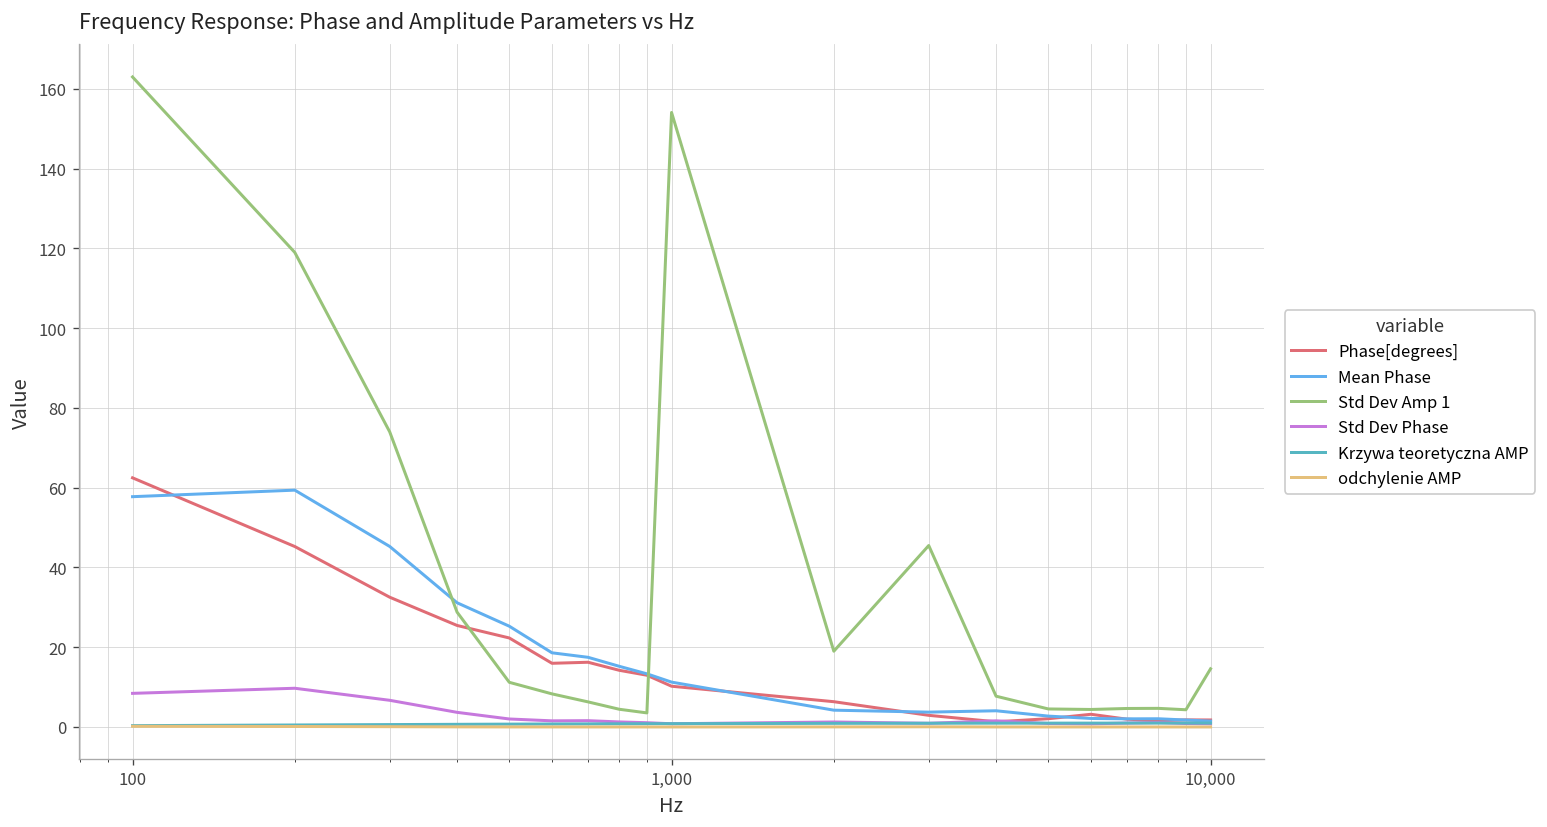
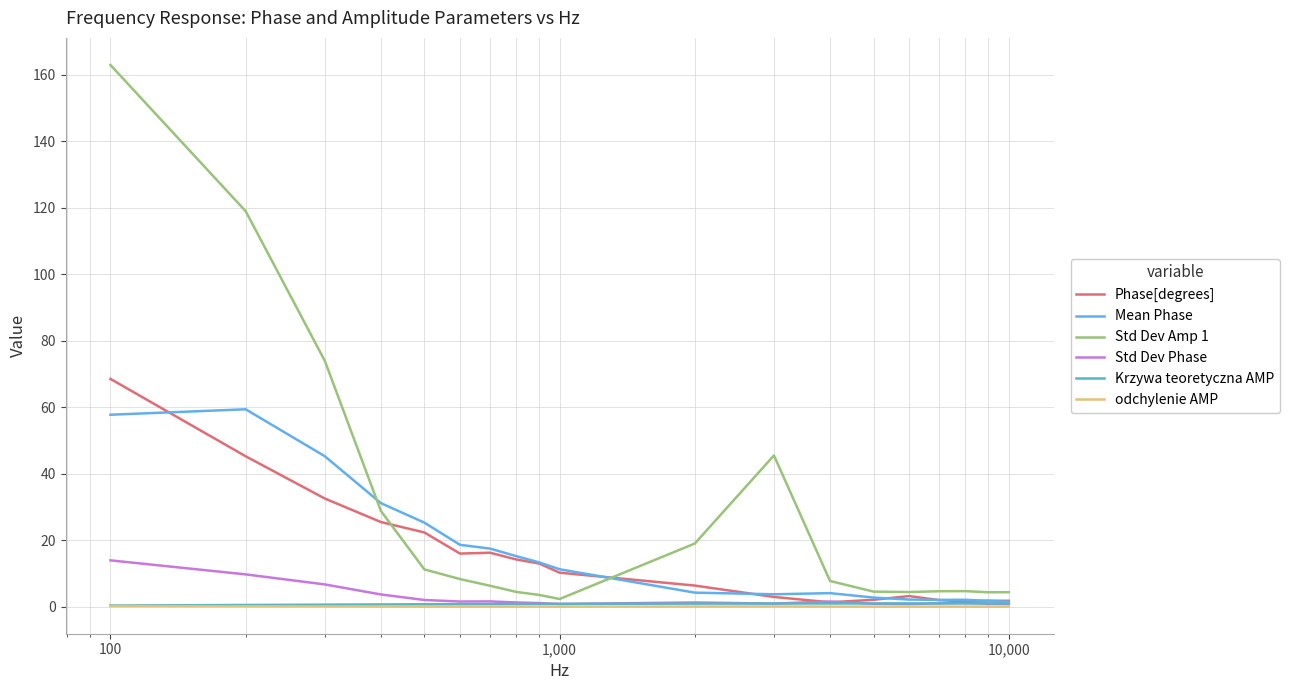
  {
    "Phase[degrees]": {
-     "100": 62,
+     "100": 69,
      "1,000": 10
    },
    "Std Dev Amp 1": {
      "100": 163,
-     "1,000": 154,
-     "10,000": 15
+     "1,000": 2,
+     "10,000": 4
    },
    "Std Dev Phase": {
-     "100": 8
+     "100": 14
    },
    "odchylenie AMP": {
      "1,000": 0,
      "10,000": 0
    }
  }
